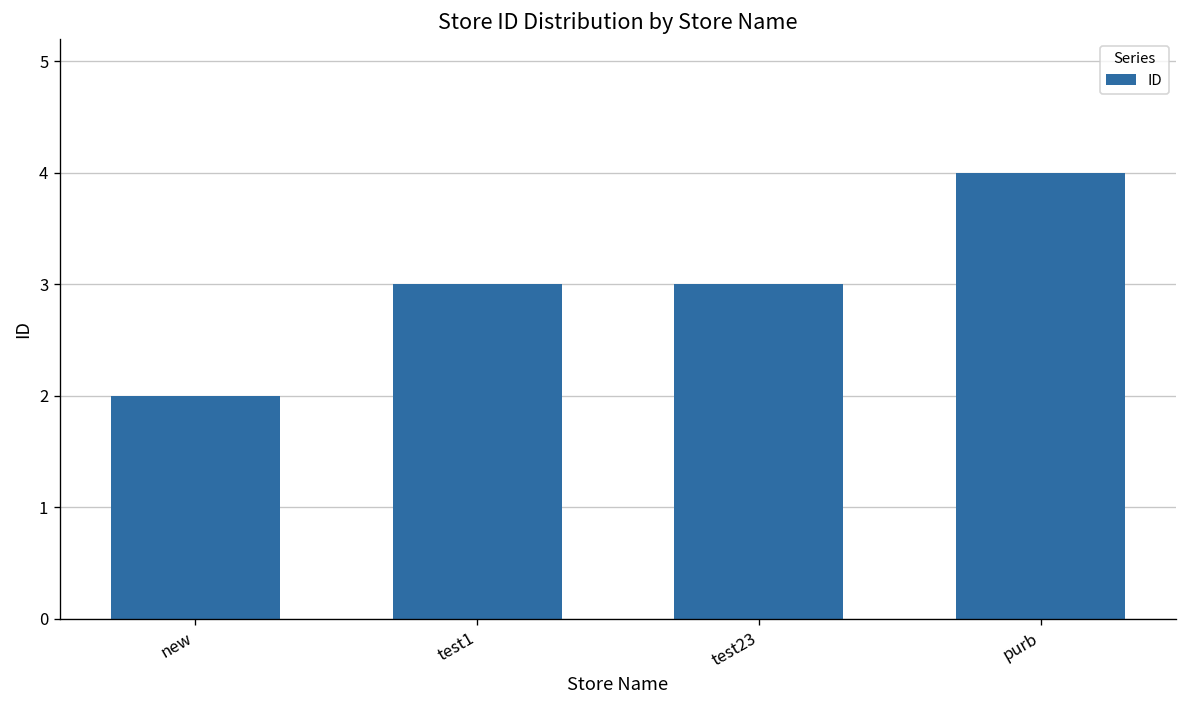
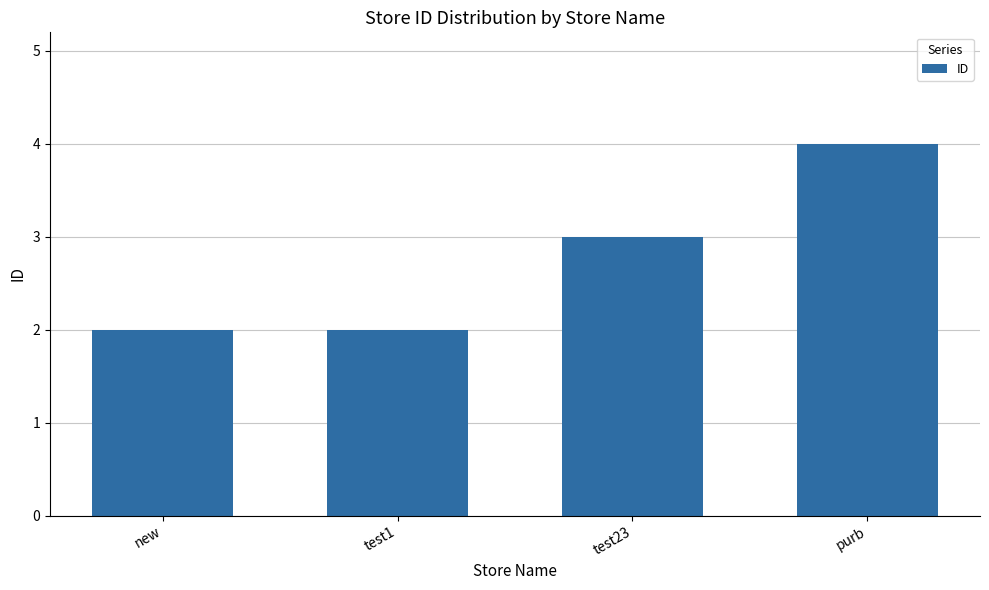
  {
    "new": 2,
-   "test1": 3,
+   "test1": 2,
    "test23": 3,
    "purb": 4
  }
